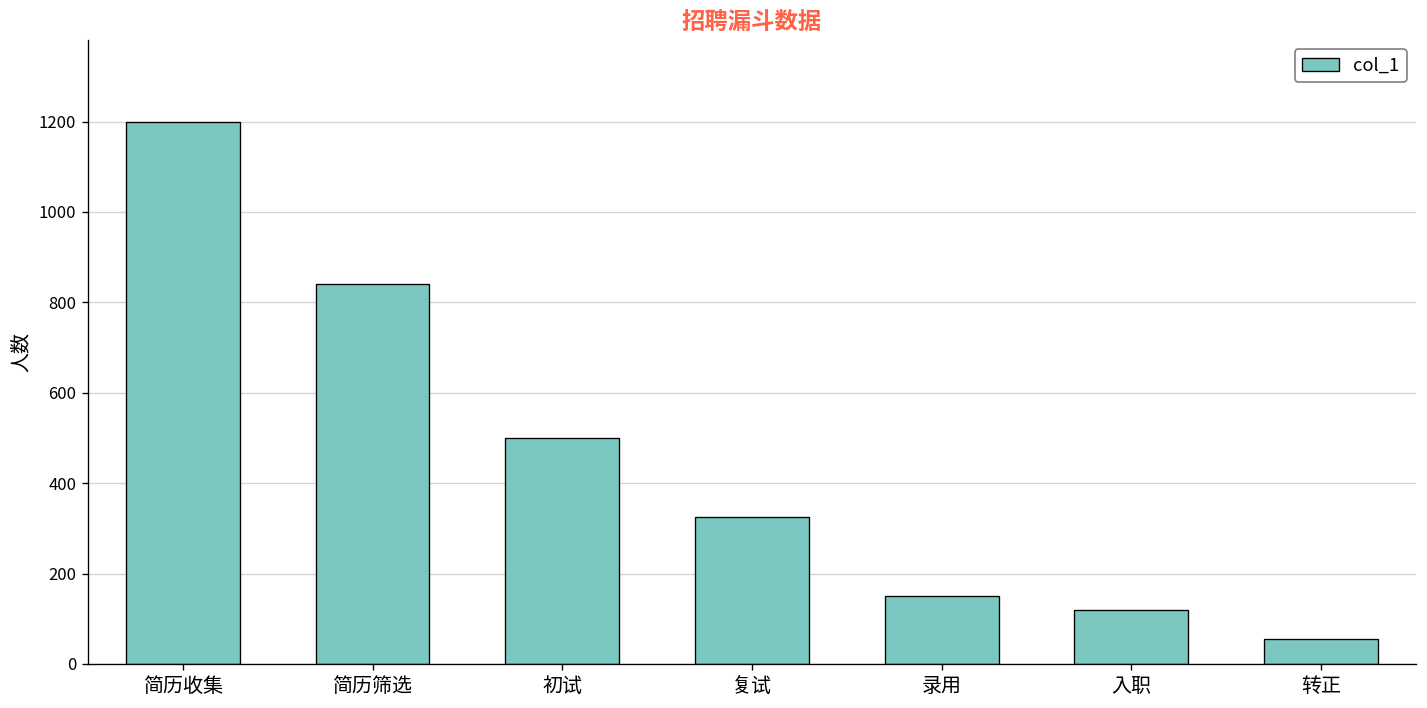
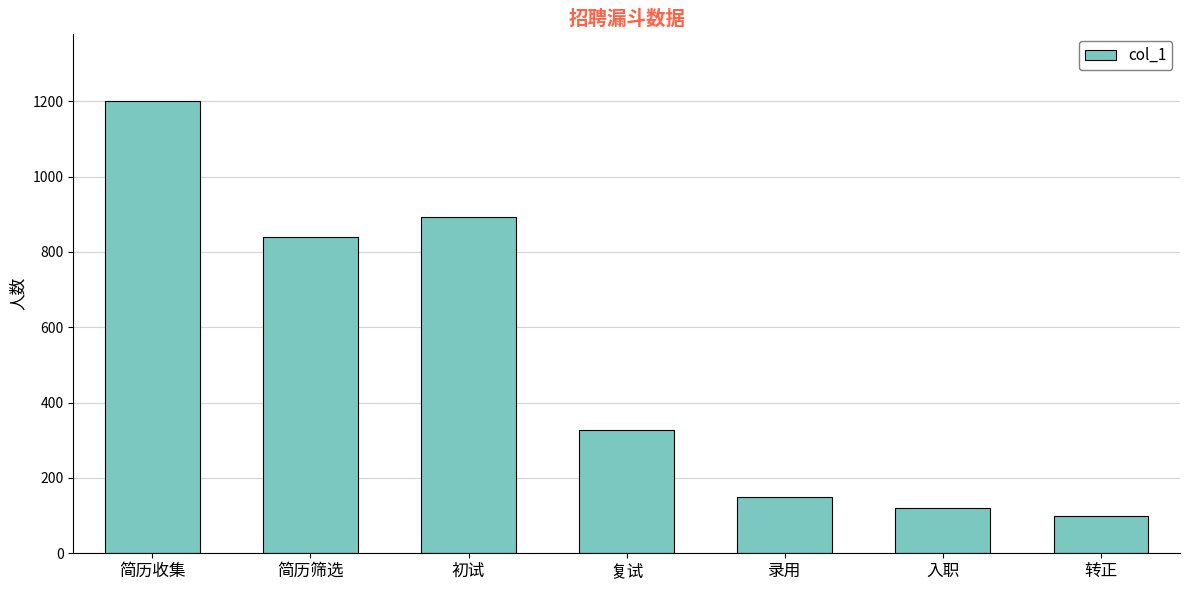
  {
    "简历收集": 1200,
    "简历筛选": 840,
-   "初试": 500,
+   "初试": 890,
    "复试": 330,
    "录用": 150,
    "入职": 120,
-   "转正": 60
+   "转正": 100
  }
